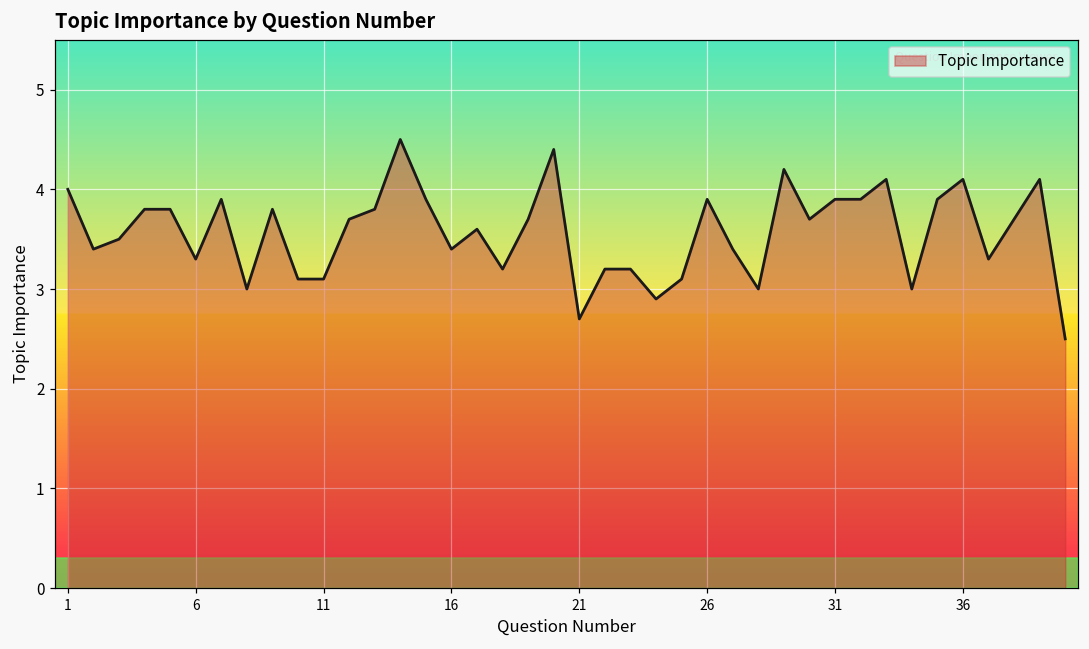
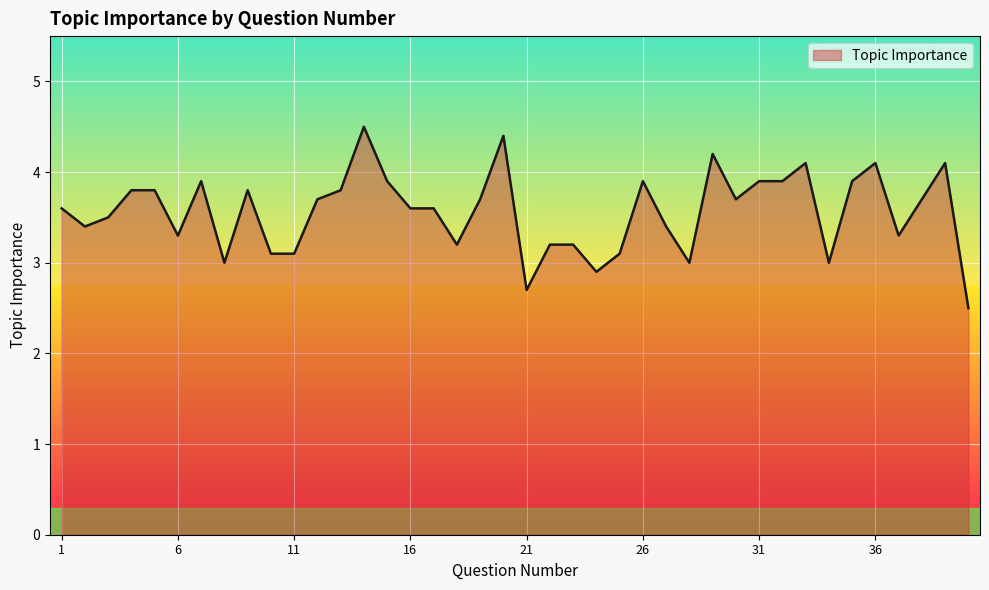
  {
-   "1": 4.0,
+   "1": 3.6,
    "6": 3.3,
    "11": 3.1,
-   "16": 3.4,
+   "16": 3.6,
    "21": 2.7,
    "26": 3.9,
    "31": 3.9,
    "36": 4.1
  }
